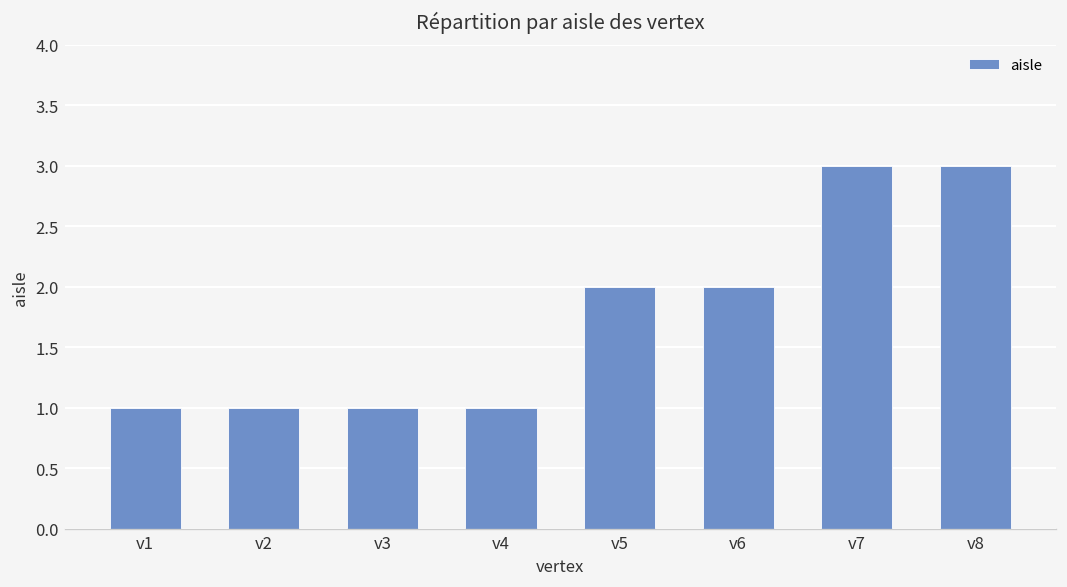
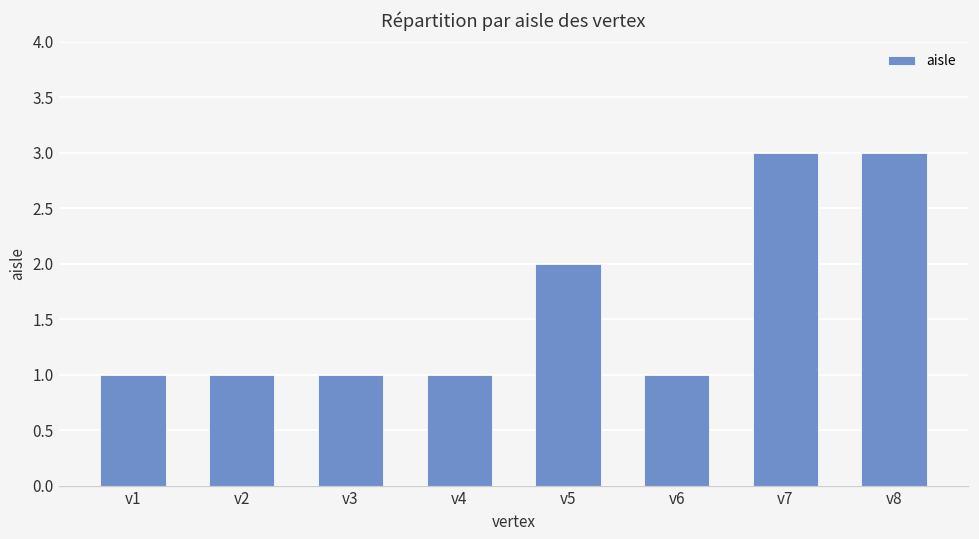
  {
    "v1": 1,
    "v2": 1,
    "v3": 1,
    "v4": 1,
    "v5": 2,
-   "v6": 2,
+   "v6": 1,
    "v7": 3,
    "v8": 3
  }
